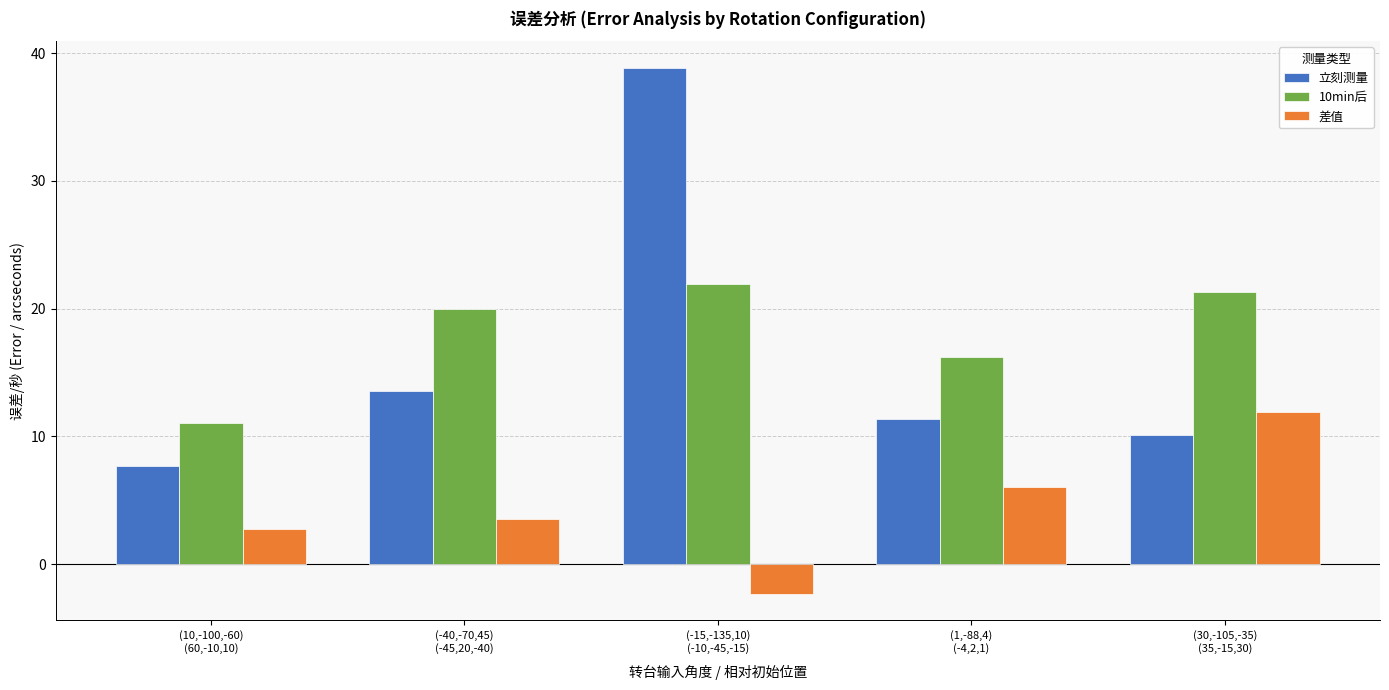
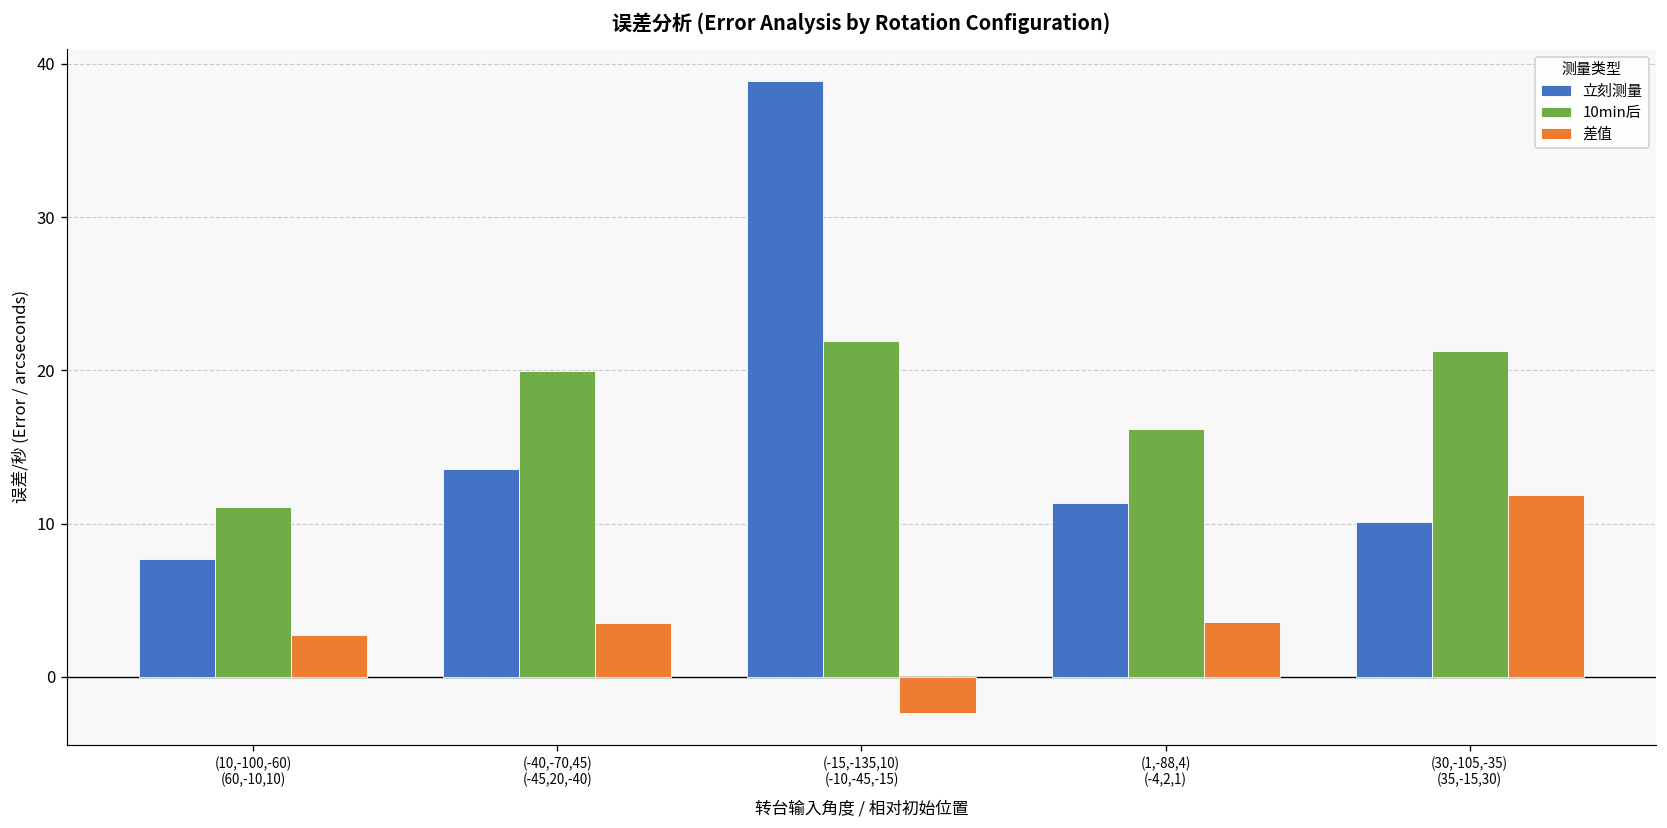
  {
    "立刻测量": {
      "(10,-100,-60) (60,-10,10)": 7.7,
      "(-40,-70,45) (-45,20,-40)": 13.6,
      "(-15,-135,10) (-10,-45,-15)": 38.9,
      "(1,-88,4) (-4,2,1)": 11.4,
      "(30,-105,-35) (35,-15,30)": 10.1
    },
    "10min后": {
      "(10,-100,-60) (60,-10,10)": 11.1,
      "(-40,-70,45) (-45,20,-40)": 20.0,
      "(-15,-135,10) (-10,-45,-15)": 21.9,
      "(1,-88,4) (-4,2,1)": 16.2,
      "(30,-105,-35) (35,-15,30)": 21.3
    },
    "差值": {
      "(10,-100,-60) (60,-10,10)": 2.7,
      "(-40,-70,45) (-45,20,-40)": 3.5,
      "(-15,-135,10) (-10,-45,-15)": -2.3,
-     "(1,-88,4) (-4,2,1)": 6.1,
+     "(1,-88,4) (-4,2,1)": 3.6,
      "(30,-105,-35) (35,-15,30)": 11.9
    }
  }
